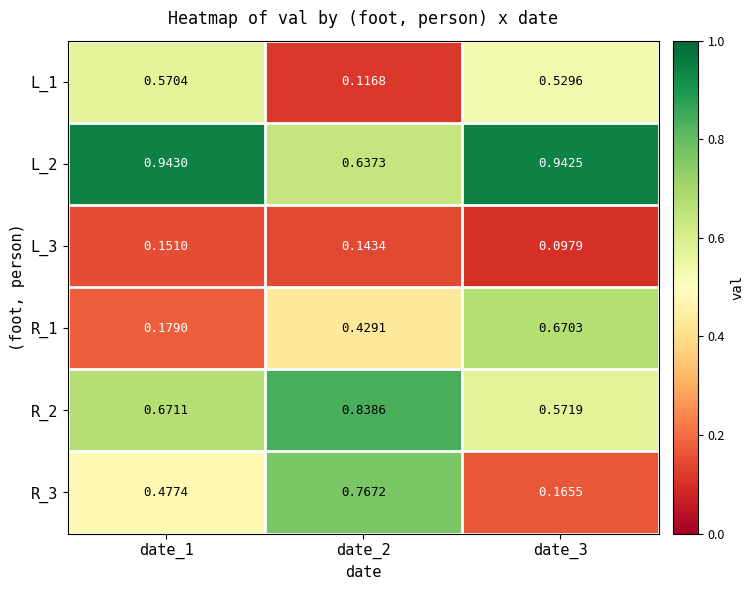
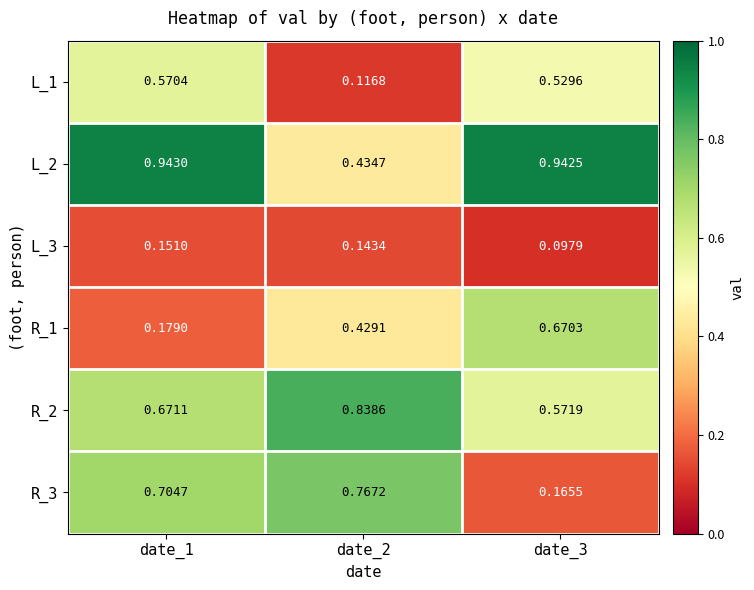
  {
    "L_1": {
      "date_1": 0.5704,
      "date_2": 0.1168,
      "date_3": 0.5296
    },
    "L_2": {
      "date_1": 0.9430,
-     "date_2": 0.6373,
+     "date_2": 0.4347,
      "date_3": 0.9425
    },
    "L_3": {
      "date_1": 0.1510,
      "date_2": 0.1434,
      "date_3": 0.0979
    },
    "R_1": {
      "date_1": 0.1790,
      "date_2": 0.4291,
      "date_3": 0.6703
    },
    "R_2": {
      "date_1": 0.6711,
      "date_2": 0.8386,
      "date_3": 0.5719
    },
    "R_3": {
-     "date_1": 0.4774,
+     "date_1": 0.7047,
      "date_2": 0.7672,
      "date_3": 0.1655
    }
  }
